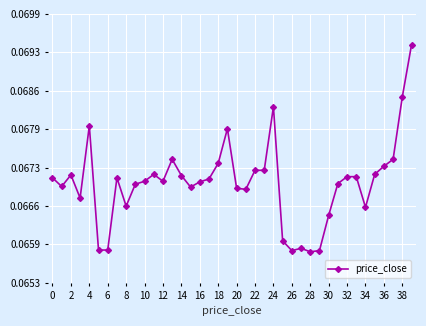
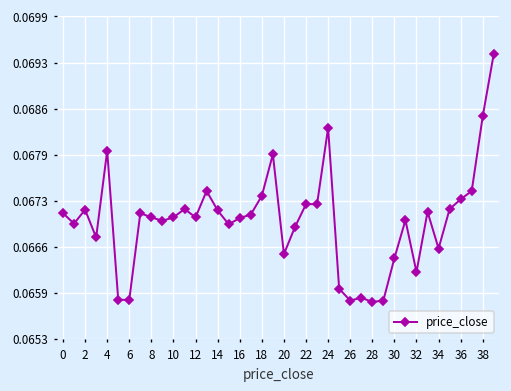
  {
    "0": 0.0671,
    "2": 0.0672,
    "4": 0.0680,
    "6": 0.0659,
-   "8": 0.0666,
+   "8": 0.0670,
    "10": 0.0670,
    "12": 0.0670,
    "14": 0.0671,
    "16": 0.0670,
    "18": 0.0674,
-   "20": 0.0669,
+   "20": 0.0665,
    "22": 0.0672,
    "24": 0.0683,
    "26": 0.0658,
    "28": 0.0658,
    "30": 0.0665,
-   "32": 0.0671,
+   "32": 0.0663,
    "34": 0.0666,
    "36": 0.0673,
    "38": 0.0685
  }
